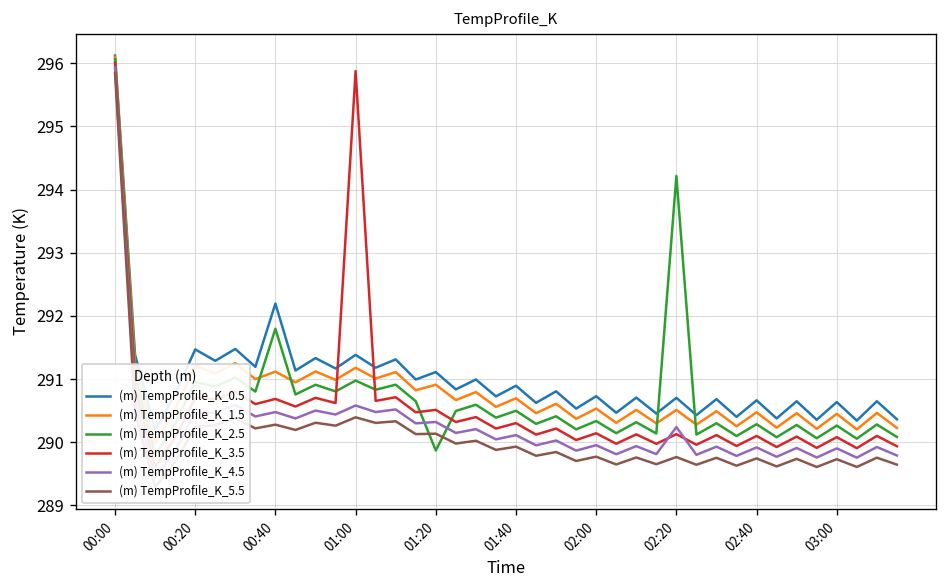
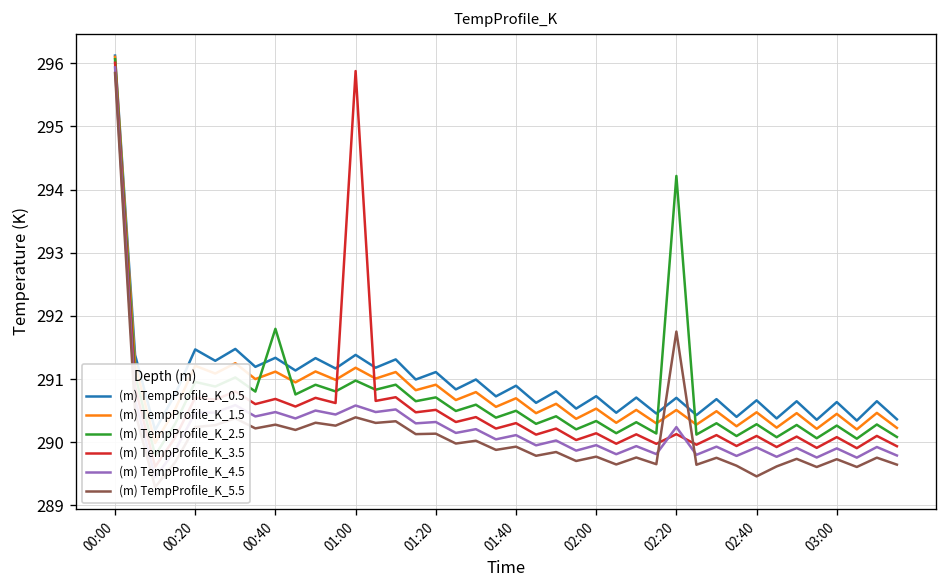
  {
    "(m) TempProfile_K_0.5": {
      "00:20": 291.5,
-     "00:40": 292.2,
+     "00:40": 291.3,
      "01:00": 291.4,
      "01:20": 291.1,
      "01:40": 290.9,
      "02:00": 290.7,
      "02:20": 290.7,
      "02:40": 290.7,
      "03:00": 290.6
    },
    "(m) TempProfile_K_1.5": {
      "00:20": 291.2,
      "00:40": 291.1,
      "01:00": 291.2,
      "01:20": 290.9,
      "01:40": 290.7,
      "02:00": 290.5,
      "02:20": 290.5,
      "02:40": 290.5,
      "03:00": 290.4
    },
    "(m) TempProfile_K_2.5": {
      "00:40": 291.8,
      "01:00": 291.0,
-     "01:20": 289.9,
+     "01:20": 290.7,
      "01:40": 290.5,
      "02:00": 290.3,
      "02:20": 294.2,
      "02:40": 290.3,
      "03:00": 290.3
    },
    "(m) TempProfile_K_3.5": {
      "00:00": 296.0,
      "00:40": 290.7,
      "01:00": 295.9,
      "01:20": 290.5,
      "01:40": 290.3,
      "02:00": 290.1,
      "02:20": 290.1,
      "02:40": 290.1,
      "03:00": 290.1
    },
    "(m) TempProfile_K_4.5": {
      "00:00": 295.9,
      "00:40": 290.5,
      "01:00": 290.6,
      "01:20": 290.3,
      "01:40": 290.1,
      "02:00": 290.0,
      "02:20": 290.2,
      "02:40": 289.9,
      "03:00": 289.9
    },
    "(m) TempProfile_K_5.5": {
      "00:00": 295.8,
      "00:40": 290.3,
      "01:00": 290.4,
      "01:20": 290.1,
      "01:40": 289.9,
      "02:00": 289.8,
-     "02:20": 289.8,
-     "02:40": 289.7,
+     "02:20": 291.8,
+     "02:40": 289.5,
      "03:00": 289.7
    }
  }
